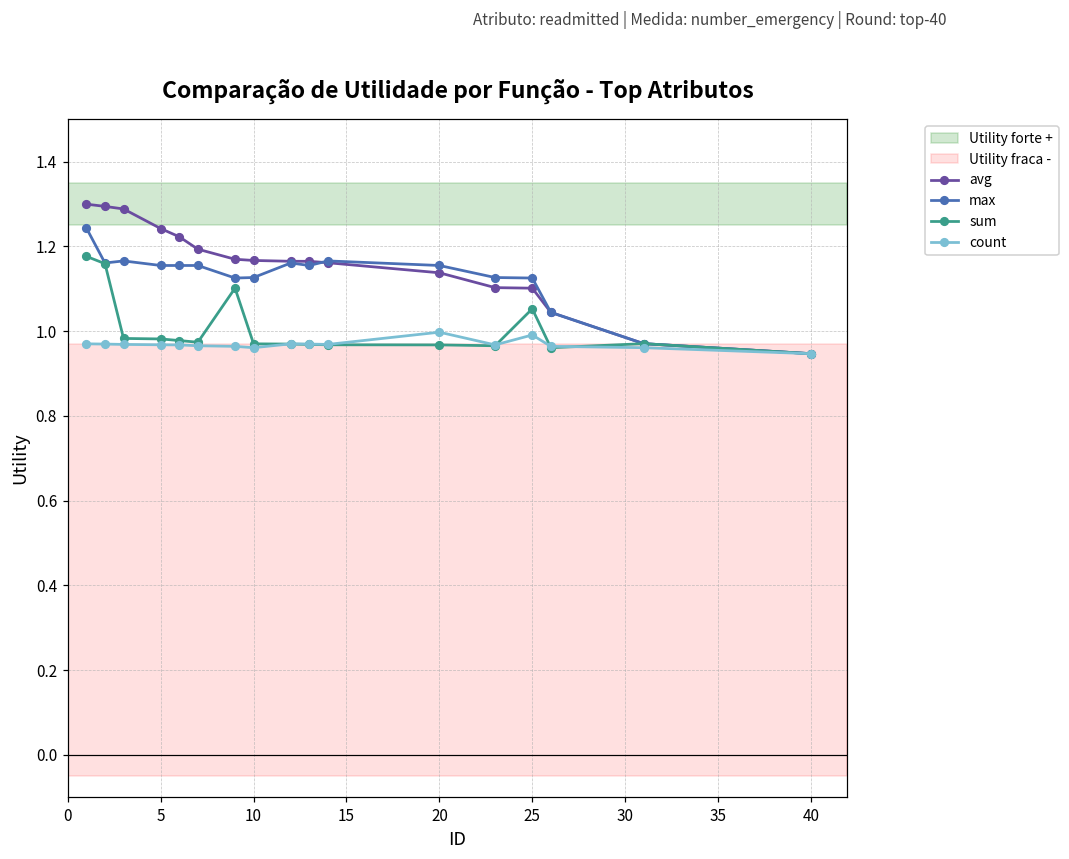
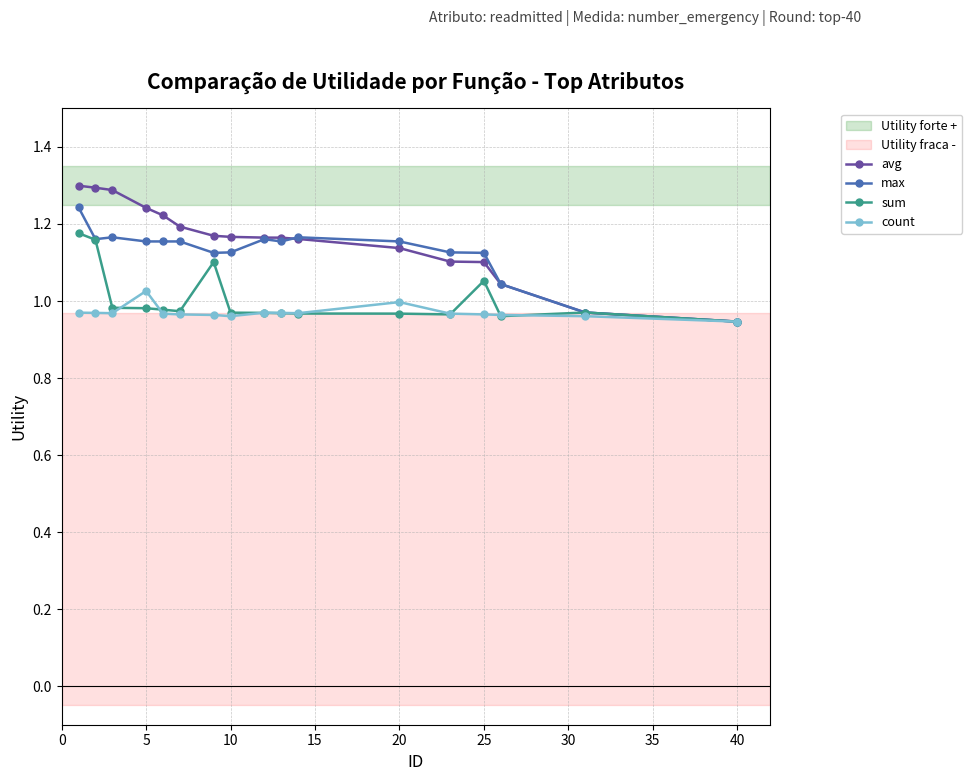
  {
    "sum": {
      "5": 0.98,
      "10": 0.97,
      "20": 0.97,
      "25": 1.05
    },
    "count": {
-     "5": 0.97,
+     "5": 1.03,
      "10": 0.96,
      "20": 1.00,
-     "25": 0.99
+     "25": 0.97
    }
  }
